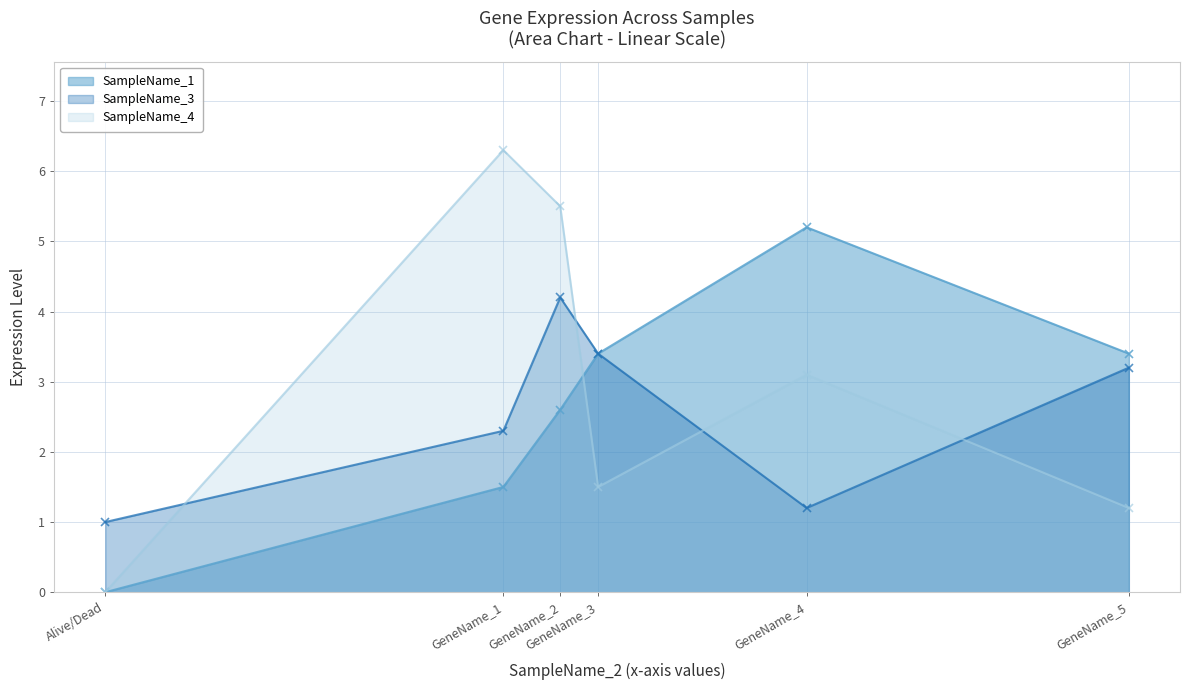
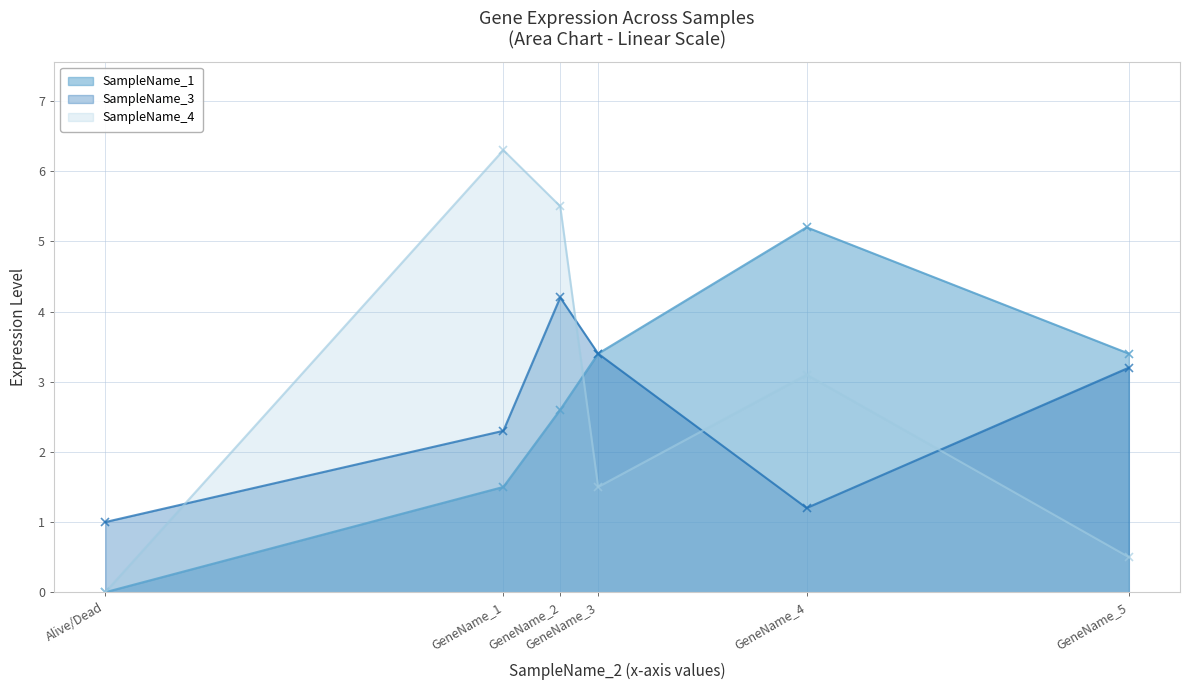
  {
    "SampleName_4": {
      "GeneName_1": 6.3,
      "GeneName_2": 5.5,
      "GeneName_3": 1.5,
      "GeneName_4": 3.1,
-     "GeneName_5": 1.2
+     "GeneName_5": 0.5
    }
  }
